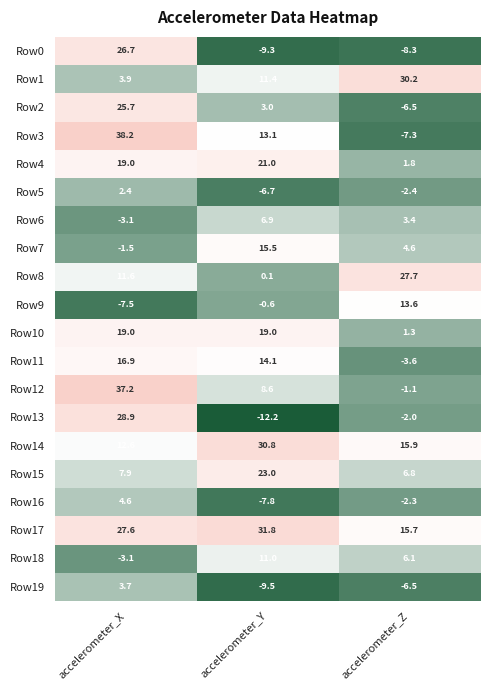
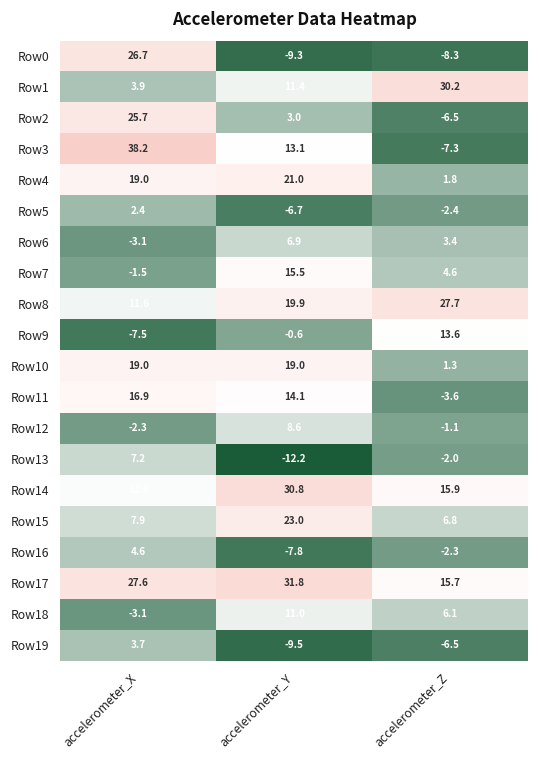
  {
    "Row0": {
      "accelerometer_X": 26.7,
      "accelerometer_Y": -9.3,
      "accelerometer_Z": -8.3
    },
    "Row1": {
      "accelerometer_X": 3.9,
      "accelerometer_Z": 30.2
    },
    "Row2": {
      "accelerometer_X": 25.7,
      "accelerometer_Y": 3.0,
      "accelerometer_Z": -6.5
    },
    "Row3": {
      "accelerometer_X": 38.2,
      "accelerometer_Y": 13.1,
      "accelerometer_Z": -7.3
    },
    "Row4": {
      "accelerometer_X": 19.0,
      "accelerometer_Y": 21.0,
      "accelerometer_Z": 1.8
    },
    "Row5": {
      "accelerometer_X": 2.4,
      "accelerometer_Y": -6.7,
      "accelerometer_Z": -2.4
    },
    "Row6": {
      "accelerometer_X": -3.1,
      "accelerometer_Y": 6.9,
      "accelerometer_Z": 3.4
    },
    "Row7": {
      "accelerometer_X": -1.5,
      "accelerometer_Y": 15.5,
      "accelerometer_Z": 4.6
    },
    "Row8": {
-     "accelerometer_Y": 0.1,
+     "accelerometer_Y": 19.9,
      "accelerometer_Z": 27.7
    },
    "Row9": {
      "accelerometer_X": -7.5,
      "accelerometer_Y": -0.6,
      "accelerometer_Z": 13.6
    },
    "Row10": {
      "accelerometer_X": 19.0,
      "accelerometer_Y": 19.0,
      "accelerometer_Z": 1.3
    },
    "Row11": {
      "accelerometer_X": 16.9,
      "accelerometer_Y": 14.1,
      "accelerometer_Z": -3.6
    },
    "Row12": {
-     "accelerometer_X": 37.2,
+     "accelerometer_X": -2.3,
      "accelerometer_Z": -1.1
    },
    "Row13": {
-     "accelerometer_X": 28.9,
+     "accelerometer_X": 7.2,
      "accelerometer_Y": -12.2,
      "accelerometer_Z": -2.0
    },
    "Row14": {
      "accelerometer_Y": 30.8,
      "accelerometer_Z": 15.9
    },
    "Row15": {
      "accelerometer_X": 7.9,
      "accelerometer_Y": 23.0,
      "accelerometer_Z": 6.8
    },
    "Row16": {
      "accelerometer_X": 4.6,
      "accelerometer_Y": -7.8,
      "accelerometer_Z": -2.3
    },
    "Row17": {
      "accelerometer_X": 27.6,
      "accelerometer_Y": 31.8,
      "accelerometer_Z": 15.7
    },
    "Row18": {
      "accelerometer_X": -3.1,
      "accelerometer_Z": 6.1
    },
    "Row19": {
      "accelerometer_X": 3.7,
      "accelerometer_Y": -9.5,
      "accelerometer_Z": -6.5
    }
  }
